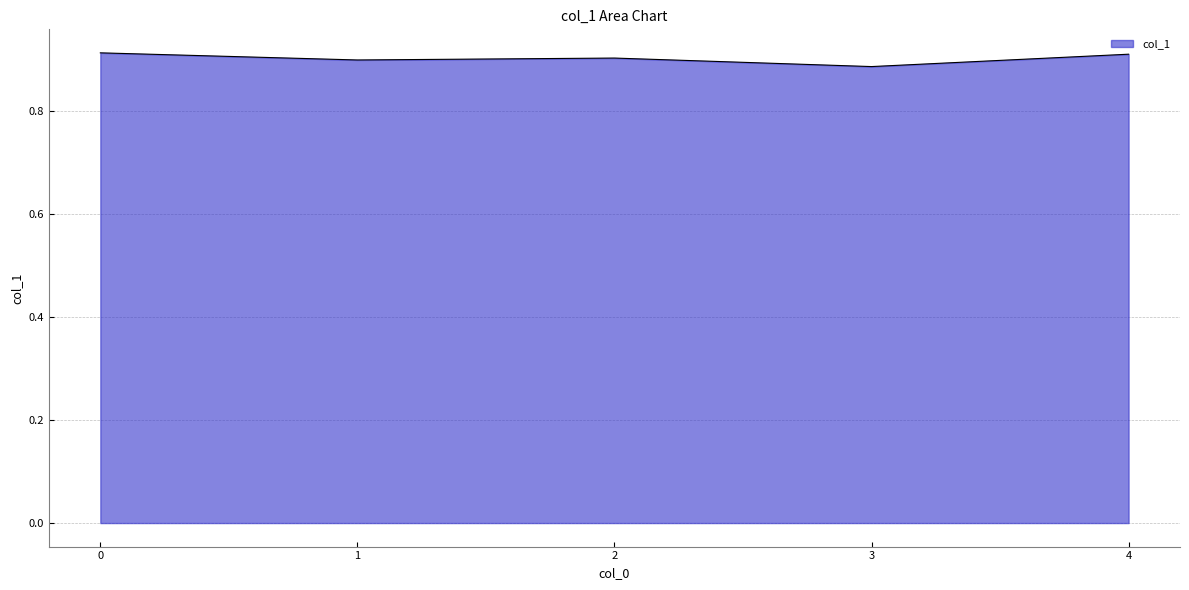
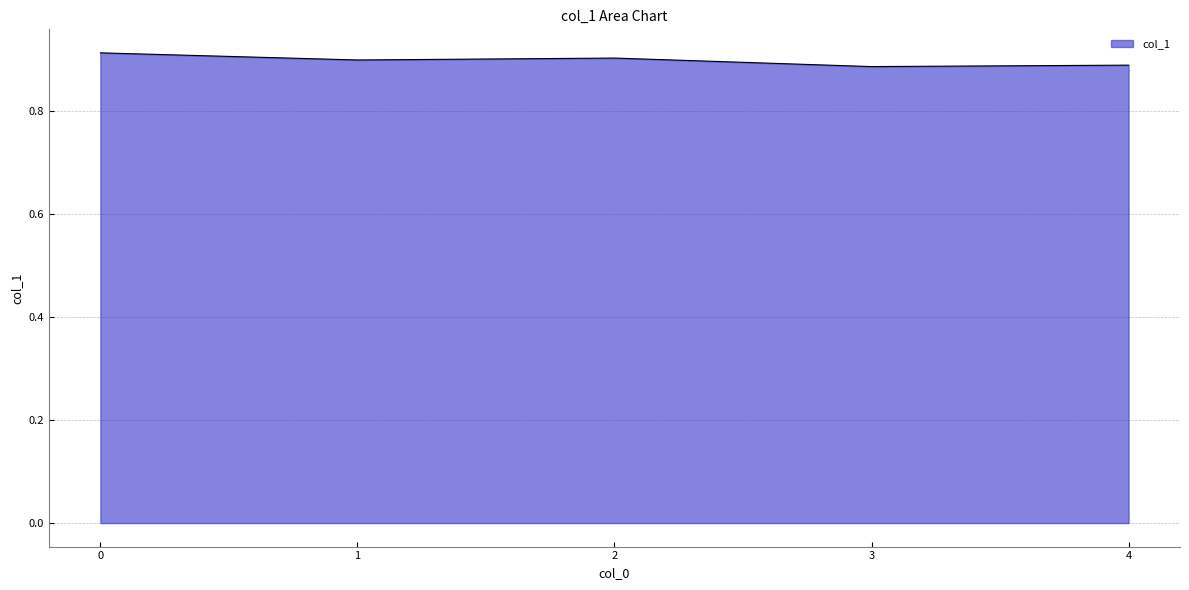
  {
    "0": 0.91,
    "1": 0.90,
    "2": 0.90,
    "3": 0.89,
-   "4": 0.91
+   "4": 0.89
  }
